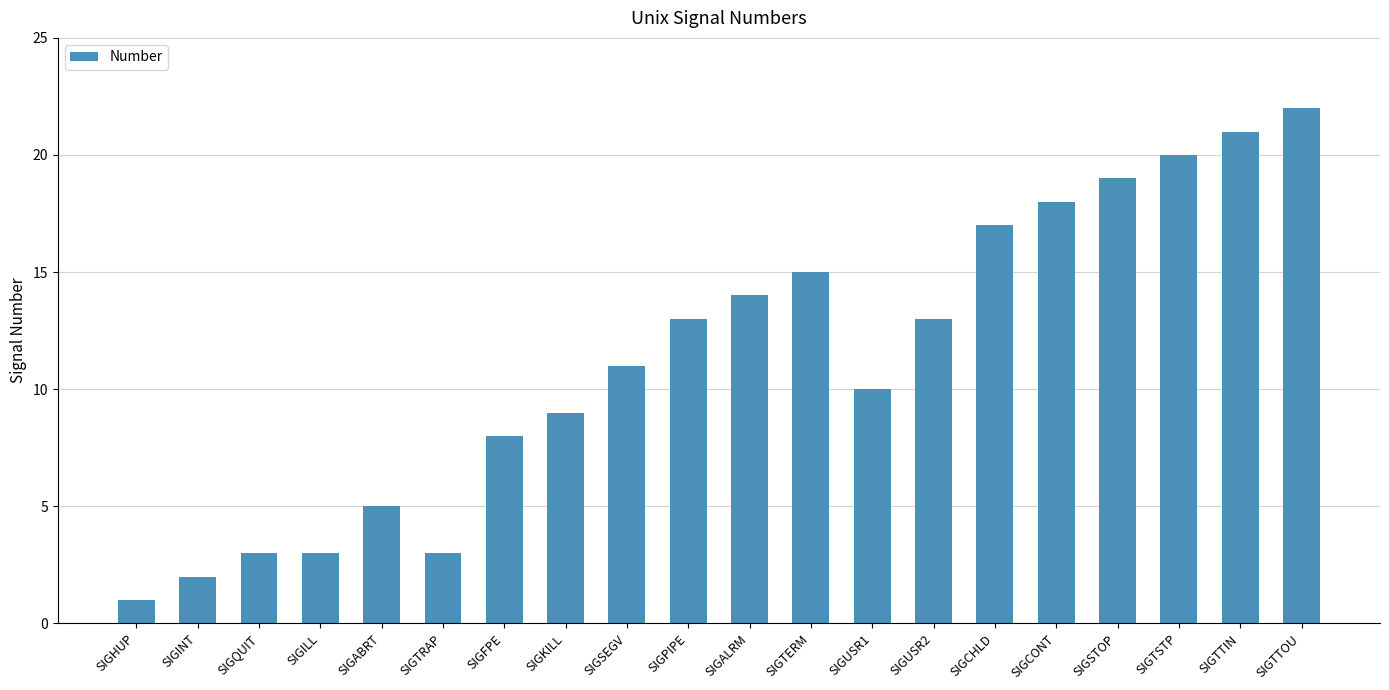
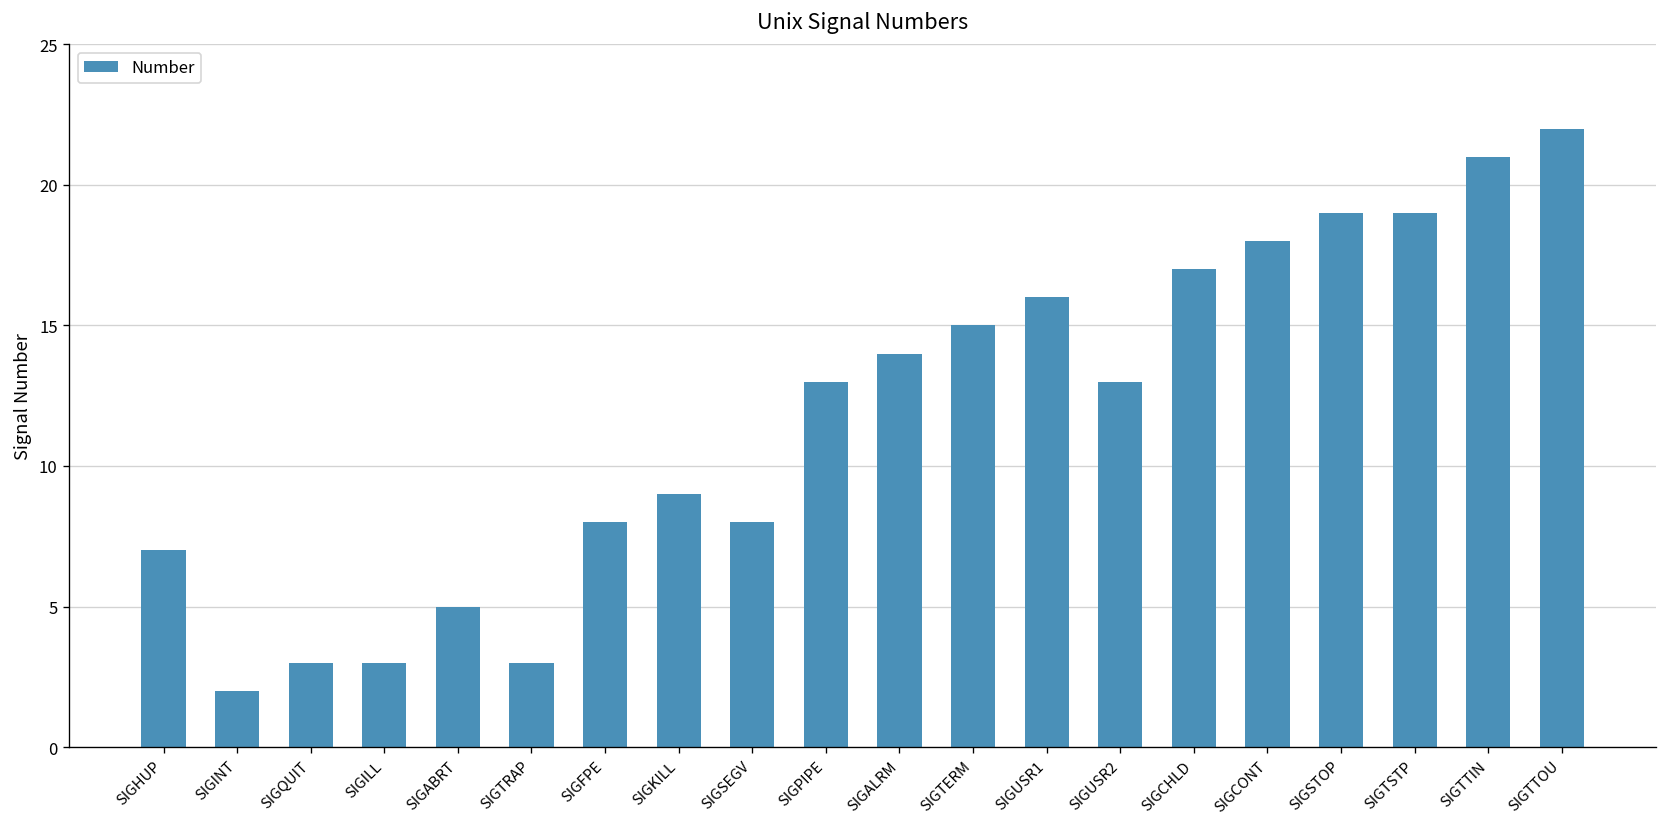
  {
-   "SIGHUP": 1,
+   "SIGHUP": 7,
    "SIGINT": 2,
    "SIGQUIT": 3,
    "SIGILL": 3,
    "SIGABRT": 5,
    "SIGTRAP": 3,
    "SIGFPE": 8,
    "SIGKILL": 9,
-   "SIGSEGV": 11,
+   "SIGSEGV": 8,
    "SIGPIPE": 13,
    "SIGALRM": 14,
    "SIGTERM": 15,
-   "SIGUSR1": 10,
+   "SIGUSR1": 16,
    "SIGUSR2": 13,
    "SIGCHLD": 17,
    "SIGCONT": 18,
    "SIGSTOP": 19,
-   "SIGTSTP": 20,
+   "SIGTSTP": 19,
    "SIGTTIN": 21,
    "SIGTTOU": 22
  }
